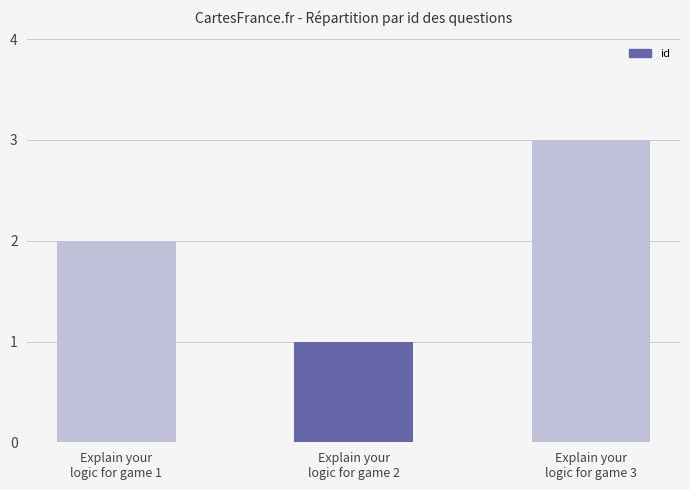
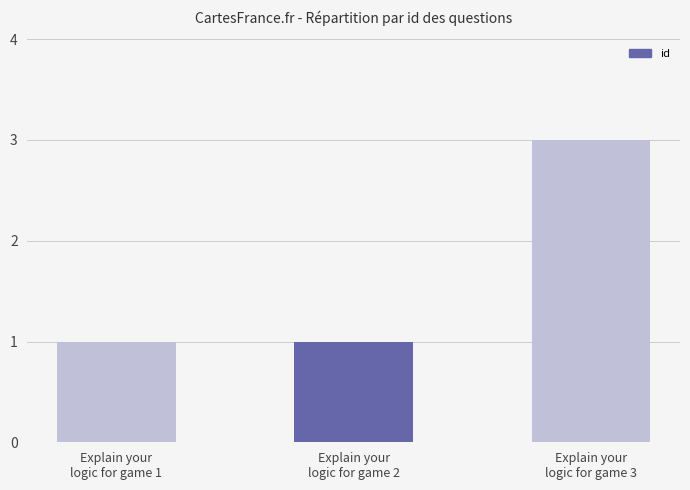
  {
-   "Explain your logic for game 1": 2,
+   "Explain your logic for game 1": 1,
    "Explain your logic for game 2": 1,
    "Explain your logic for game 3": 3
  }
